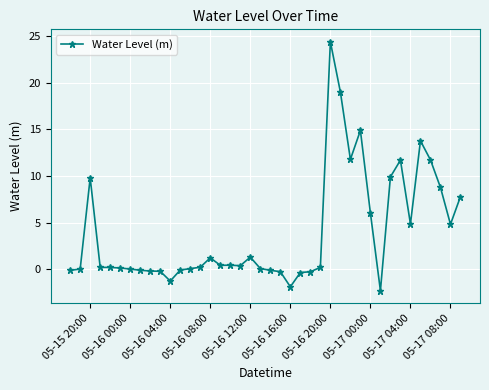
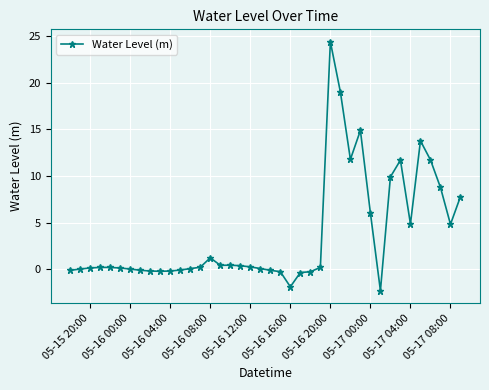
  {
-   "05-15 20:00": 10,
+   "05-15 20:00": 0,
    "05-16 00:00": 0,
-   "05-16 04:00": -1,
+   "05-16 04:00": 0,
    "05-16 08:00": 1,
-   "05-16 12:00": 1,
+   "05-16 12:00": 0,
    "05-16 16:00": -2,
    "05-16 20:00": 24,
    "05-17 00:00": 6,
    "05-17 04:00": 5,
    "05-17 08:00": 5
  }
